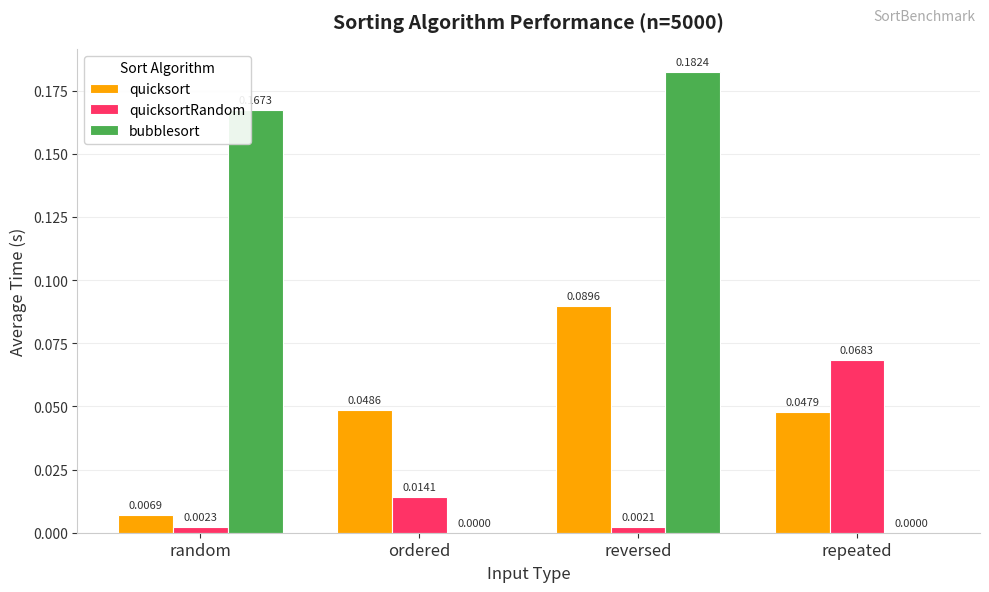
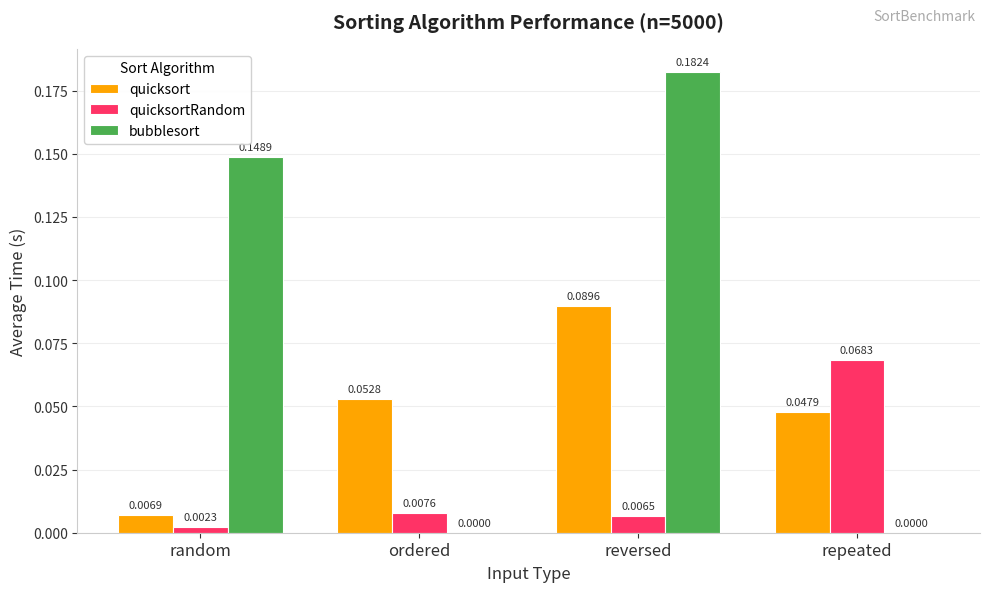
  {
    "quicksort": {
      "random": 0.0069,
-     "ordered": 0.0486,
+     "ordered": 0.0528,
      "reversed": 0.0896,
      "repeated": 0.0479
    },
    "quicksortRandom": {
      "random": 0.0023,
-     "ordered": 0.0141,
-     "reversed": 0.0021,
+     "ordered": 0.0076,
+     "reversed": 0.0065,
      "repeated": 0.0683
    },
    "bubblesort": {
-     "random": 0.167
+     "random": 0.149
    }
  }
